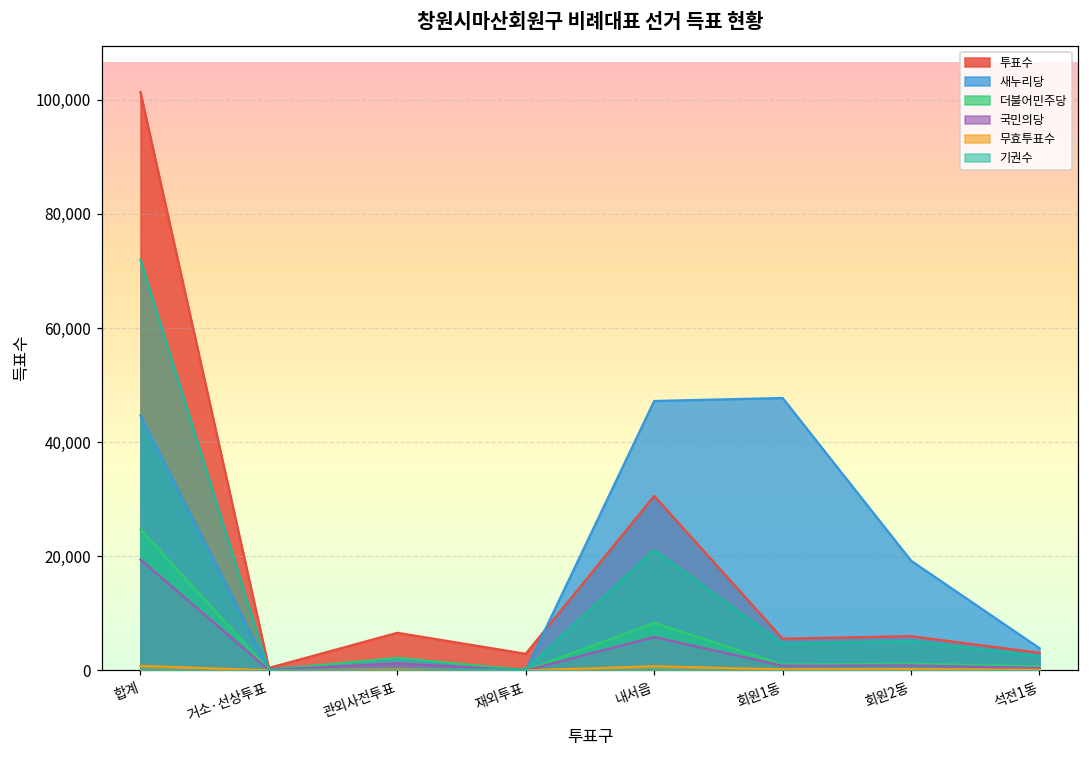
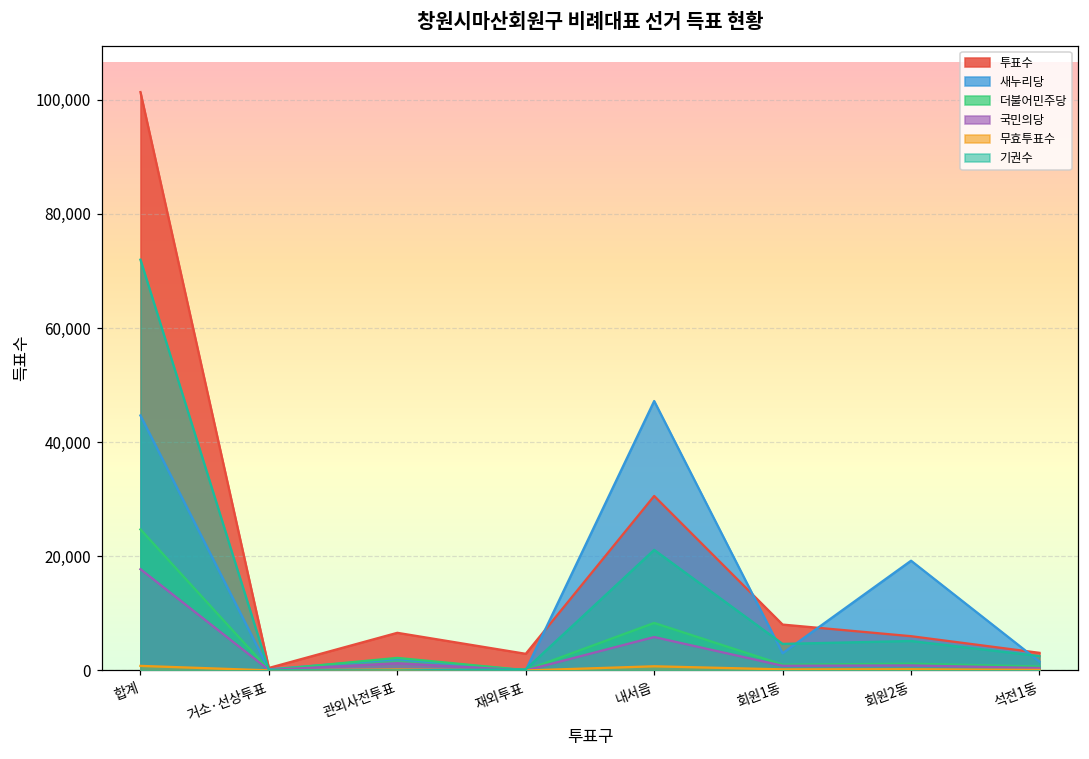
  {
    "투표수": {
      "합계": "101,000",
      "관외사전투표": "7,000",
      "재외투표": "3,000",
      "내서읍": "31,000",
-     "회원1동": "6,000",
+     "회원1동": "8,000",
      "회원2동": "6,000",
      "석전1동": "3,000"
    },
    "새누리당": {
      "합계": "45,000",
      "내서읍": "47,000",
-     "회원1동": "48,000",
+     "회원1동": "3,000",
      "회원2동": "19,000",
-     "석전1동": "4,000"
+     "석전1동": "2,000"
    },
    "국민의당": {
-     "합계": "19,000",
+     "합계": "18,000",
      "관외사전투표": "1,000",
      "내서읍": "6,000"
    },
    "무효투표수": {
      "합계": "1,000",
      "내서읍": "1,000",
      "회원1동": "0",
      "회원2동": "0"
    }
  }
